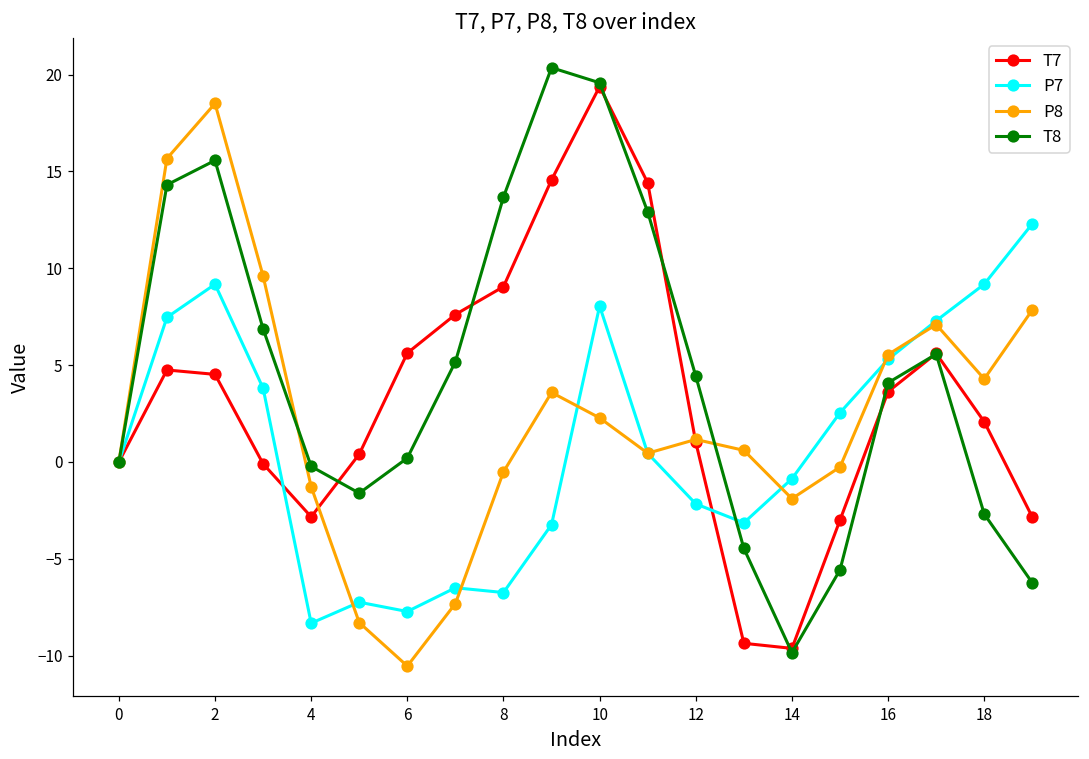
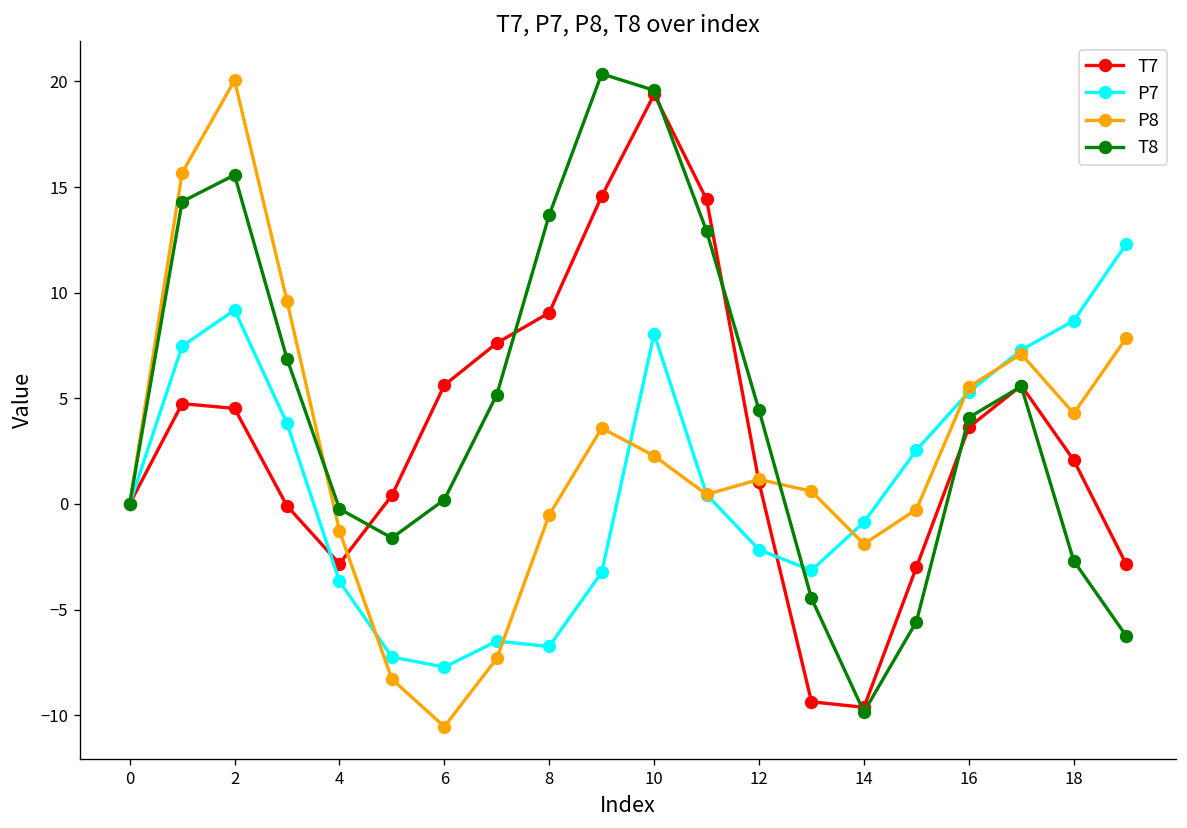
  {
    "T7": {
      "2": 4.5,
      "4": -2.8,
      "6": 5.6,
      "8": 9.1,
      "10": 19.4,
      "14": -9.6,
      "16": 3.6,
      "18": 2.1
    },
    "P7": {
      "2": 9.2,
-     "4": -8.3,
+     "4": -3.7,
      "6": -7.7,
      "8": -6.7,
      "10": 8.1,
      "12": -2.2,
      "14": -0.9,
      "16": 5.3,
-     "18": 9.2
+     "18": 8.7
    },
    "P8": {
-     "2": 18.5,
+     "2": 20.1,
      "4": -1.3,
      "6": -10.5,
      "8": -0.5,
      "10": 2.3,
      "14": -1.9,
      "16": 5.5,
      "18": 4.3
    },
    "T8": {
      "2": 15.6,
      "4": -0.2,
      "6": 0.2,
      "8": 13.7,
      "10": 19.6,
      "12": 4.4,
      "14": -9.8,
      "16": 4.1,
      "18": -2.7
    }
  }
